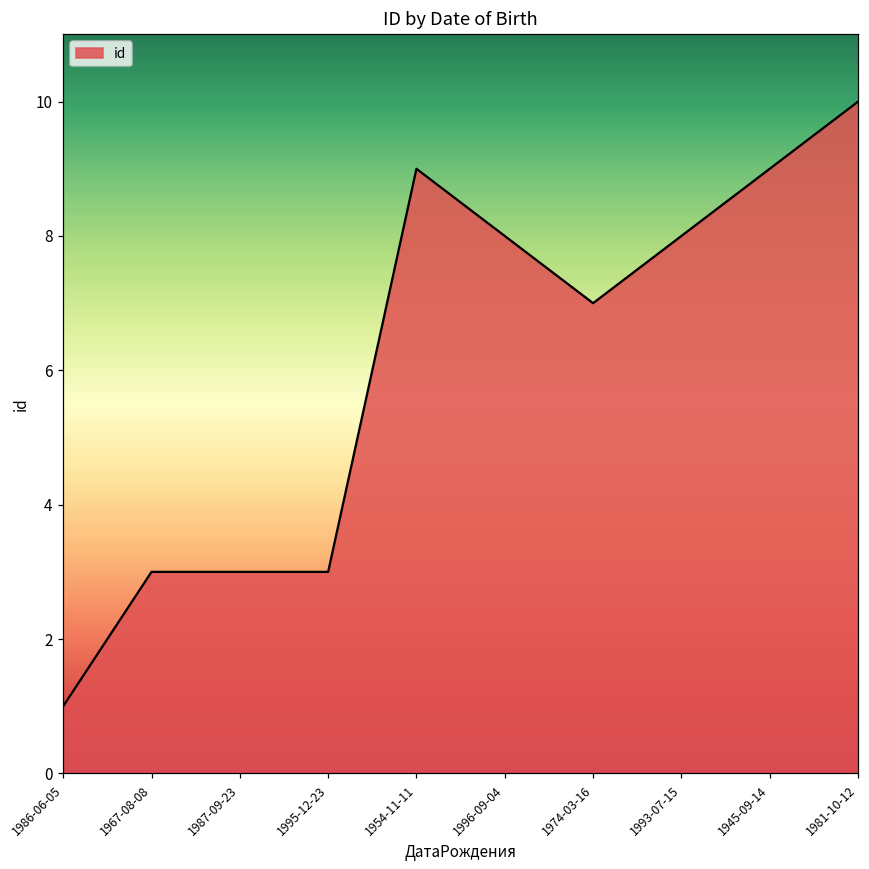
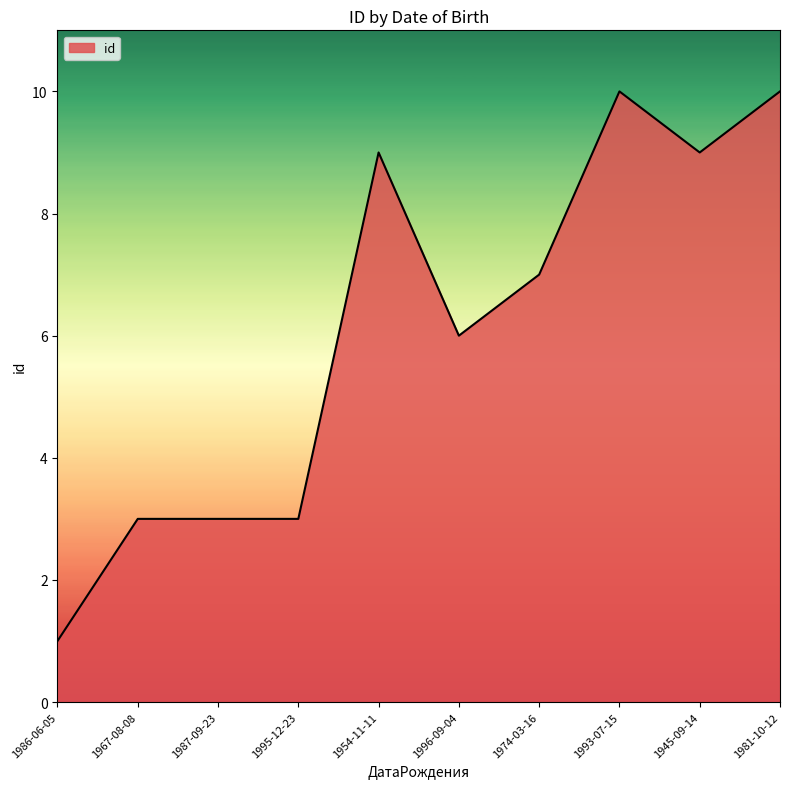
  {
    "1986-06-05": 1,
    "1967-08-08": 3,
    "1987-09-23": 3,
    "1995-12-23": 3,
    "1954-11-11": 9,
-   "1996-09-04": 8,
+   "1996-09-04": 6,
    "1974-03-16": 7,
-   "1993-07-15": 8,
+   "1993-07-15": 10,
    "1945-09-14": 9,
    "1981-10-12": 10
  }
